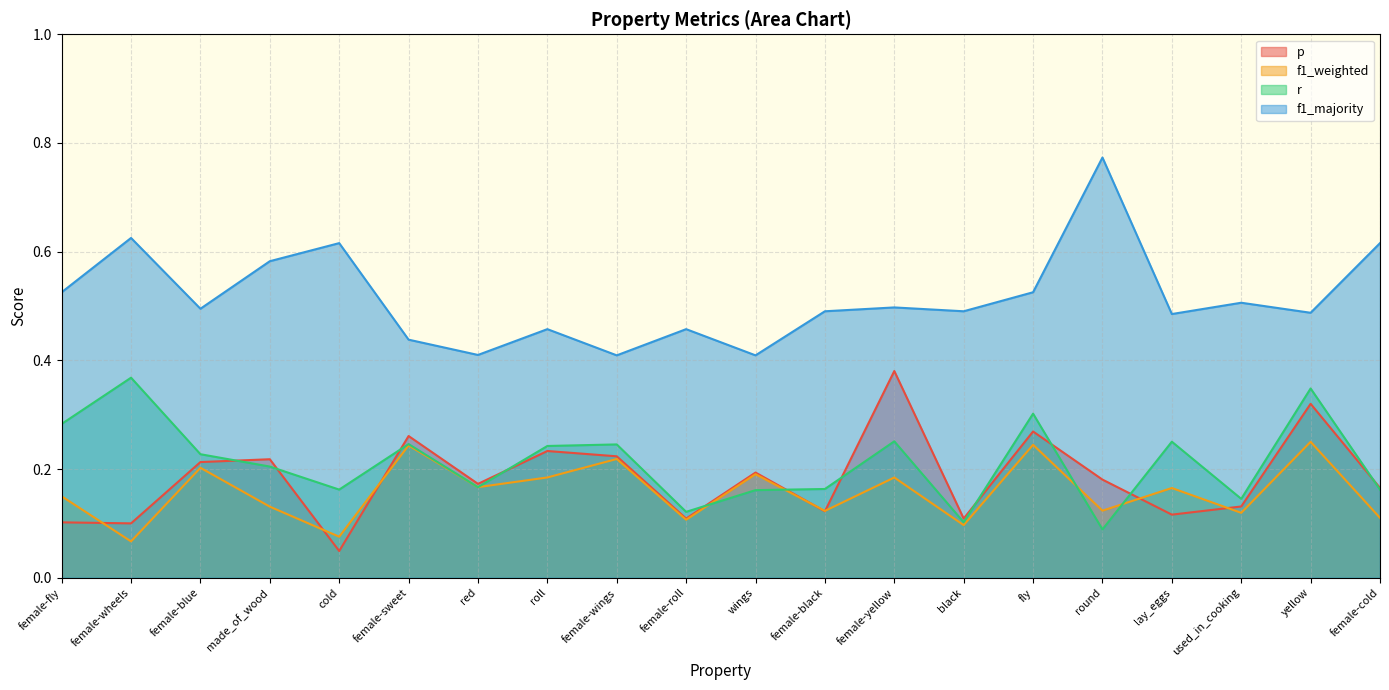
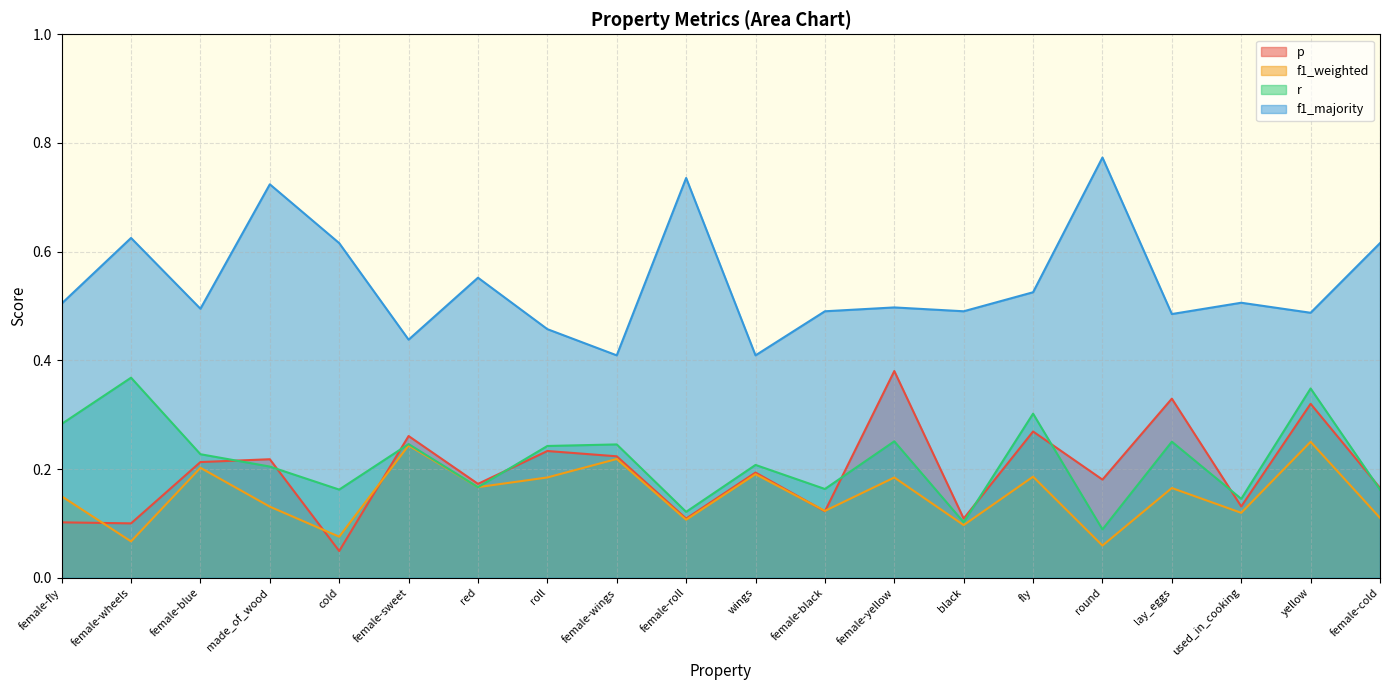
  {
    "p": {
      "female-fly": 0.10,
      "female-wheels": 0.10,
      "female-blue": 0.21,
      "made_of_wood": 0.22,
      "cold": 0.05,
      "female-sweet": 0.26,
      "red": 0.17,
      "roll": 0.23,
      "female-wings": 0.22,
      "female-yellow": 0.38,
      "black": 0.11,
      "fly": 0.27,
      "round": 0.18,
-     "lay_eggs": 0.12,
+     "lay_eggs": 0.33,
      "used_in_cooking": 0.13,
      "yellow": 0.32
    },
    "f1_weighted": {
      "female-fly": 0.15,
      "female-wheels": 0.07,
      "female-blue": 0.20,
      "made_of_wood": 0.13,
      "cold": 0.08,
      "roll": 0.18,
      "female-wings": 0.22,
      "female-yellow": 0.18,
      "black": 0.10,
-     "fly": 0.24,
-     "round": 0.12,
+     "fly": 0.19,
+     "round": 0.06,
      "lay_eggs": 0.17,
      "used_in_cooking": 0.12,
      "yellow": 0.25,
      "female-cold": 0.11
    },
    "r": {
      "female-fly": 0.28,
      "female-wheels": 0.37,
      "female-blue": 0.23,
      "made_of_wood": 0.20,
      "cold": 0.16,
      "roll": 0.24,
      "female-wings": 0.25,
      "female-roll": 0.12,
-     "wings": 0.16,
+     "wings": 0.21,
      "female-black": 0.16,
      "female-yellow": 0.25,
      "black": 0.10,
      "fly": 0.30,
      "round": 0.09,
      "lay_eggs": 0.25,
      "used_in_cooking": 0.15,
      "yellow": 0.35
    },
    "f1_majority": {
-     "female-fly": 0.53,
+     "female-fly": 0.50,
      "female-wheels": 0.63,
      "female-blue": 0.49,
-     "made_of_wood": 0.58,
+     "made_of_wood": 0.72,
      "cold": 0.62,
      "female-sweet": 0.44,
-     "red": 0.41,
+     "red": 0.55,
      "roll": 0.46,
      "female-wings": 0.41,
-     "female-roll": 0.46,
+     "female-roll": 0.74,
      "wings": 0.41,
      "female-black": 0.49,
      "female-yellow": 0.50,
      "black": 0.49,
      "fly": 0.53,
      "round": 0.77,
      "lay_eggs": 0.49,
      "used_in_cooking": 0.51,
      "yellow": 0.49,
      "female-cold": 0.62
    }
  }
